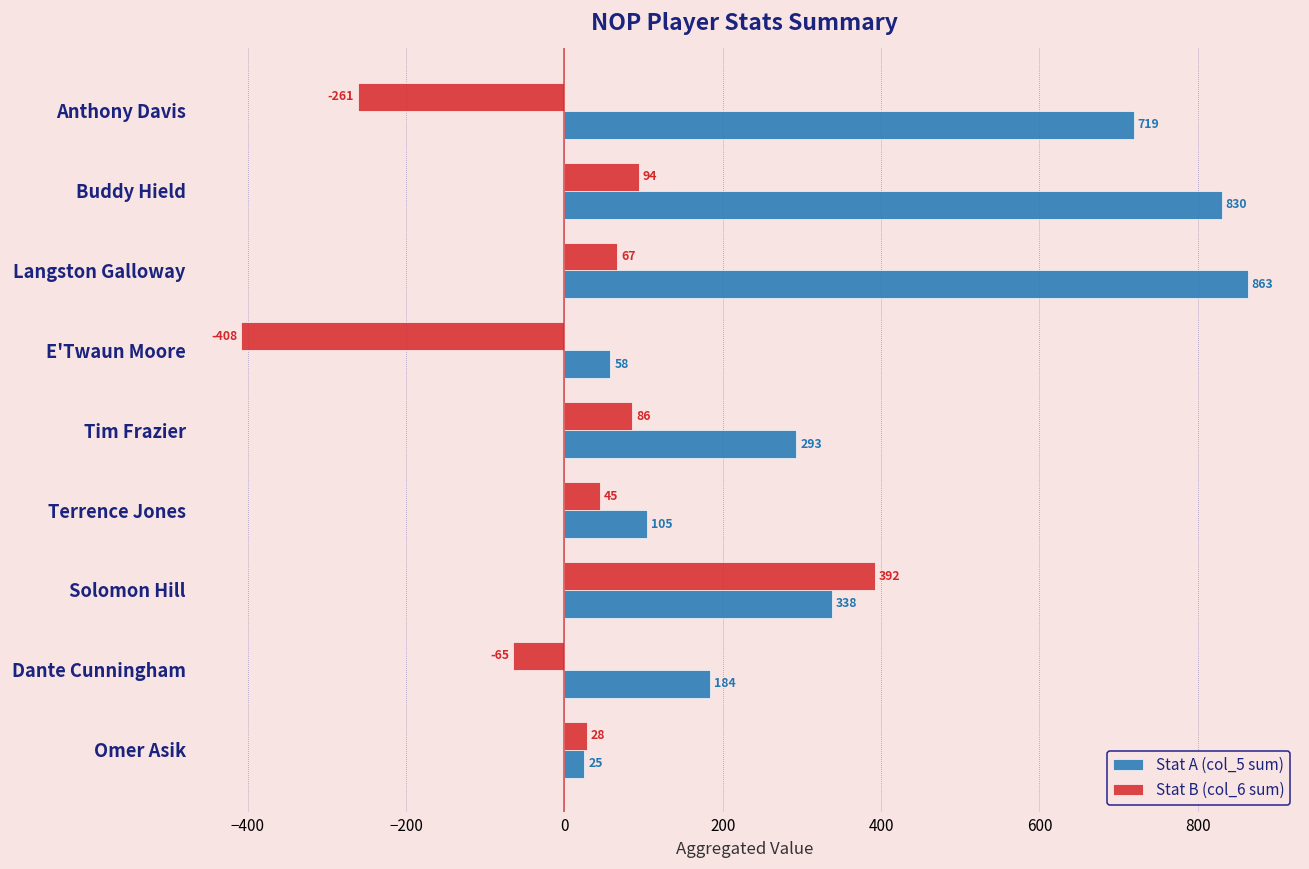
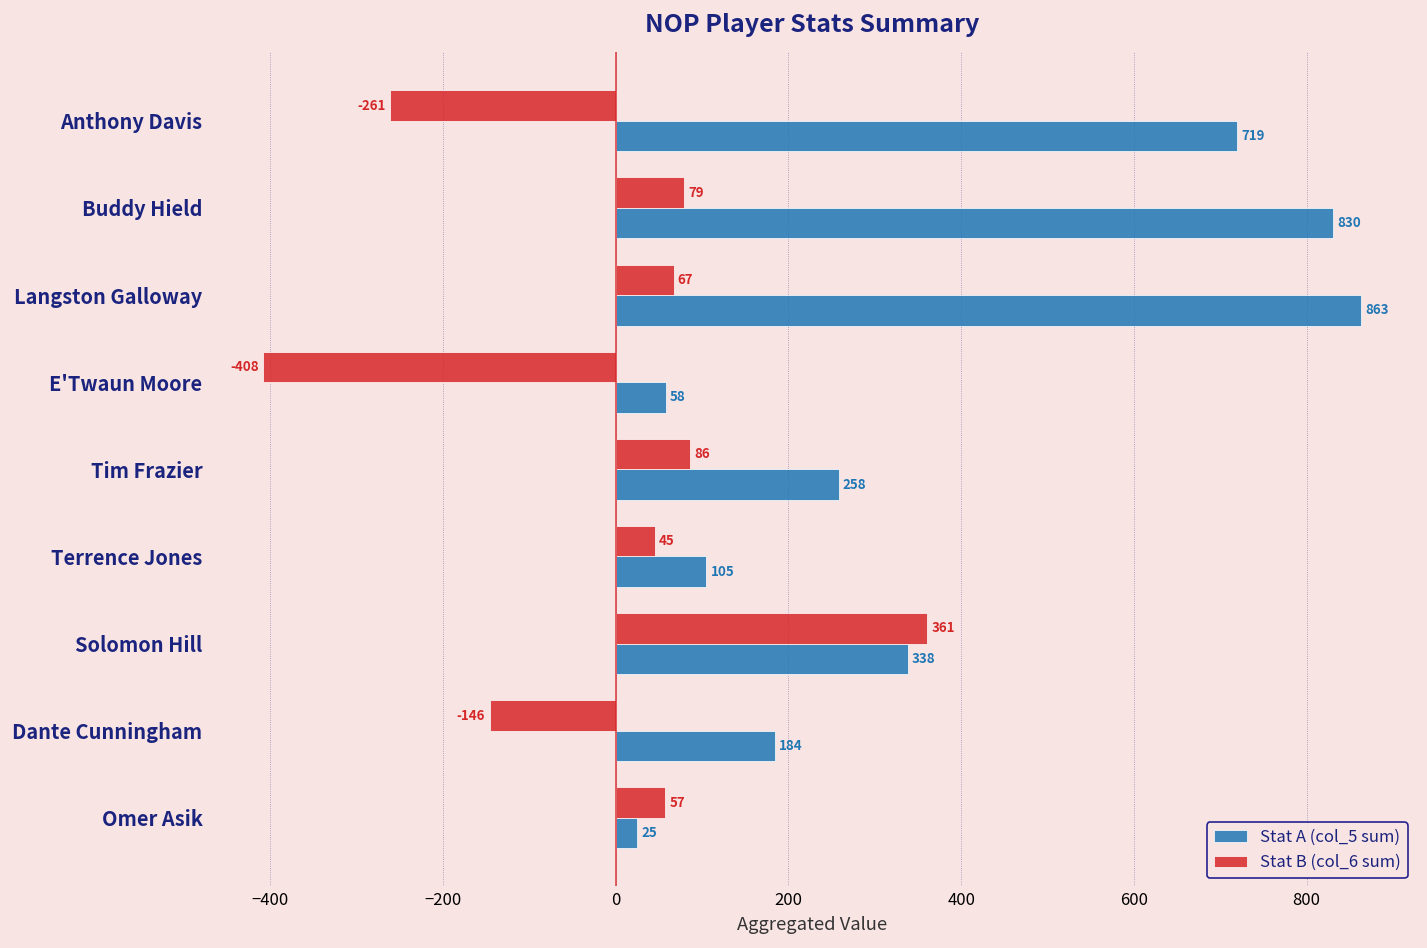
  {
    "Stat A (col_5 sum)": {
      "Anthony Davis": 719,
      "Buddy Hield": 830,
      "Langston Galloway": 863,
      "E'Twaun Moore": 58,
-     "Tim Frazier": 293,
+     "Tim Frazier": 258,
      "Terrence Jones": 105,
      "Solomon Hill": 338,
      "Dante Cunningham": 184,
      "Omer Asik": 25
    },
    "Stat B (col_6 sum)": {
      "Anthony Davis": -261,
-     "Buddy Hield": 94,
+     "Buddy Hield": 79,
      "Langston Galloway": 67,
      "E'Twaun Moore": -408,
      "Tim Frazier": 86,
      "Terrence Jones": 45,
-     "Solomon Hill": 392,
-     "Dante Cunningham": -65,
-     "Omer Asik": 28
+     "Solomon Hill": 361,
+     "Dante Cunningham": -146,
+     "Omer Asik": 57
    }
  }
